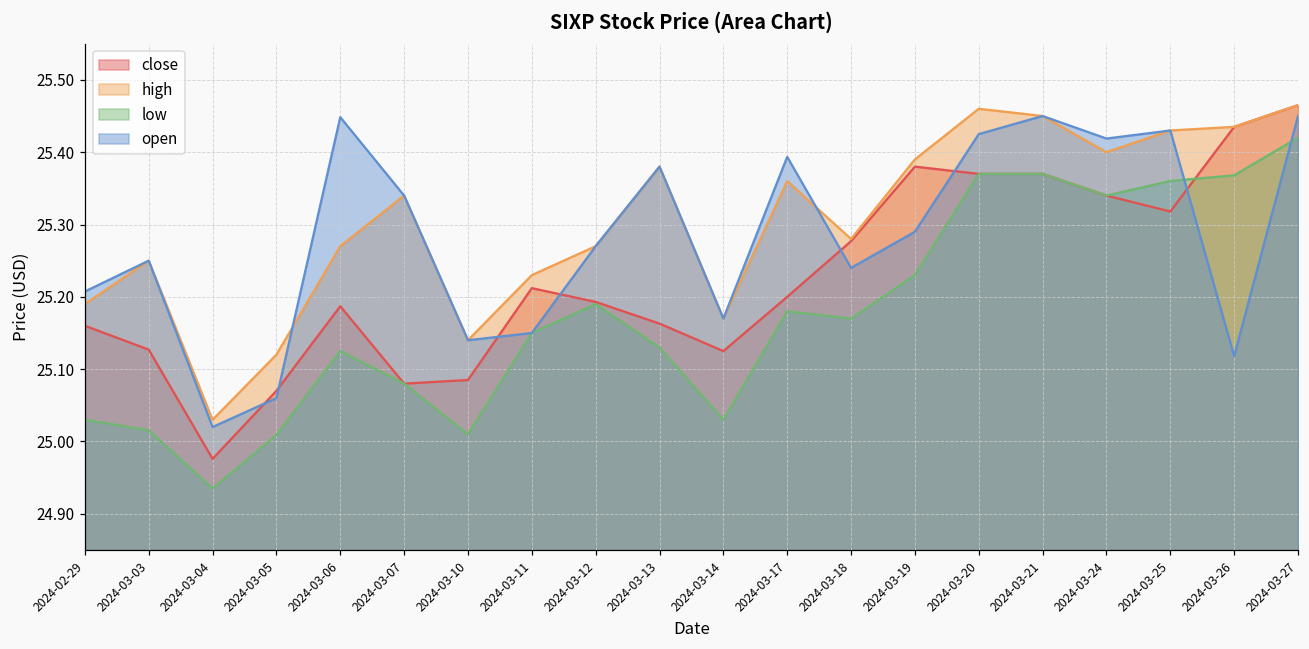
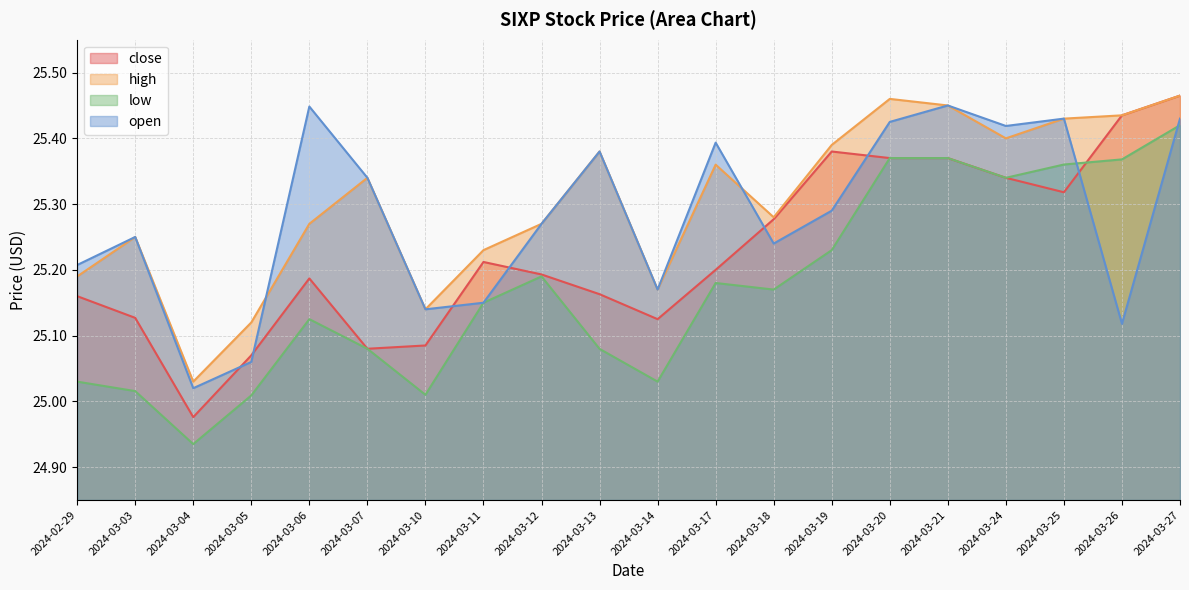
  {
    "low": {
      "2024-02-29": 25.03,
      "2024-03-03": 25.02,
      "2024-03-04": 24.93,
      "2024-03-05": 25.01,
      "2024-03-06": 25.13,
      "2024-03-10": 25.01,
-     "2024-03-13": 25.13,
+     "2024-03-13": 25.08,
      "2024-03-14": 25.03,
      "2024-03-17": 25.18,
      "2024-03-18": 25.17,
      "2024-03-19": 25.23,
      "2024-03-25": 25.36,
      "2024-03-26": 25.37,
      "2024-03-27": 25.42
    },
    "open": {
      "2024-02-29": 25.21,
      "2024-03-04": 25.02,
      "2024-03-05": 25.06,
      "2024-03-06": 25.45,
      "2024-03-17": 25.39,
      "2024-03-18": 25.24,
      "2024-03-19": 25.29,
      "2024-03-20": 25.42,
      "2024-03-24": 25.42,
      "2024-03-26": 25.12,
-     "2024-03-27": 25.45
+     "2024-03-27": 25.43
    }
  }
